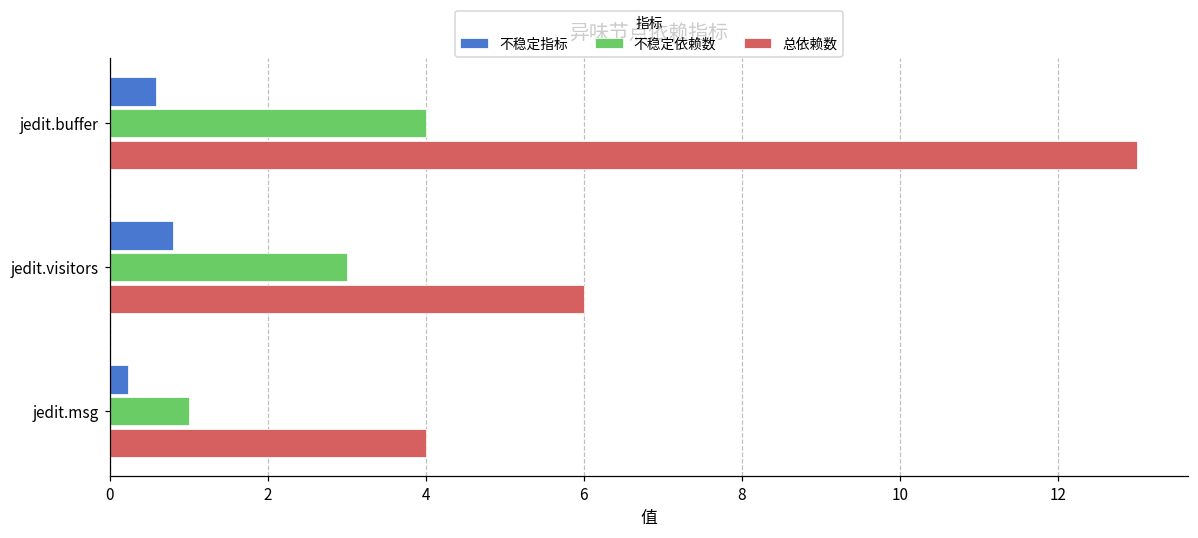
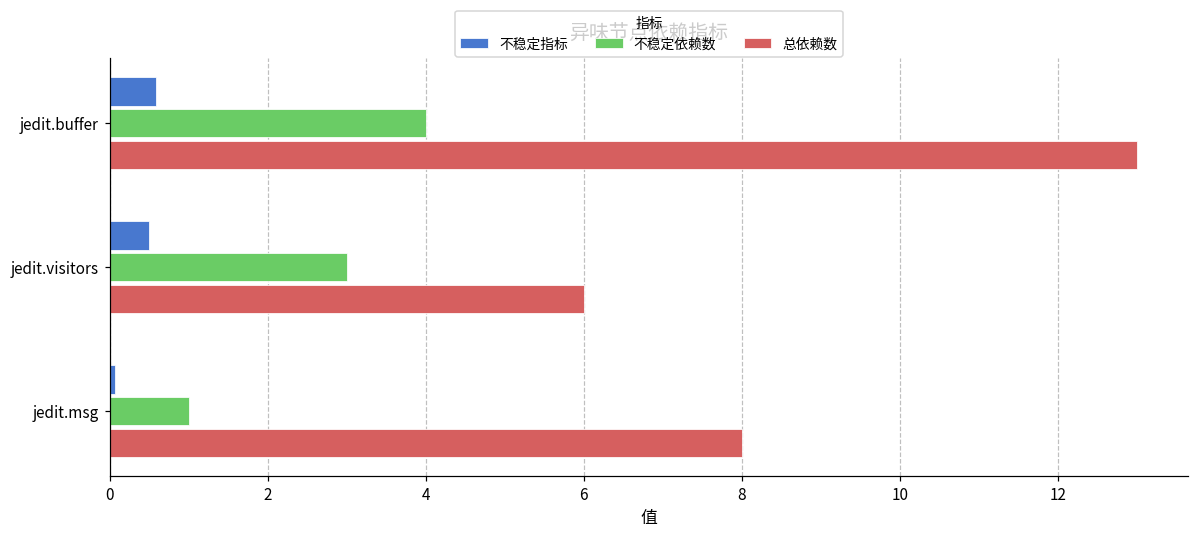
  {
    "不稳定指标": {
      "jedit.buffer": 0.6,
-     "jedit.visitors": 0.8,
-     "jedit.msg": 0.2
+     "jedit.visitors": 0.5,
+     "jedit.msg": 0.1
    },
    "不稳定依赖数": {
      "jedit.buffer": 4.0,
      "jedit.visitors": 3.0,
      "jedit.msg": 1.0
    },
    "总依赖数": {
      "jedit.buffer": 13,
      "jedit.visitors": 6,
-     "jedit.msg": 4
+     "jedit.msg": 8
    }
  }
